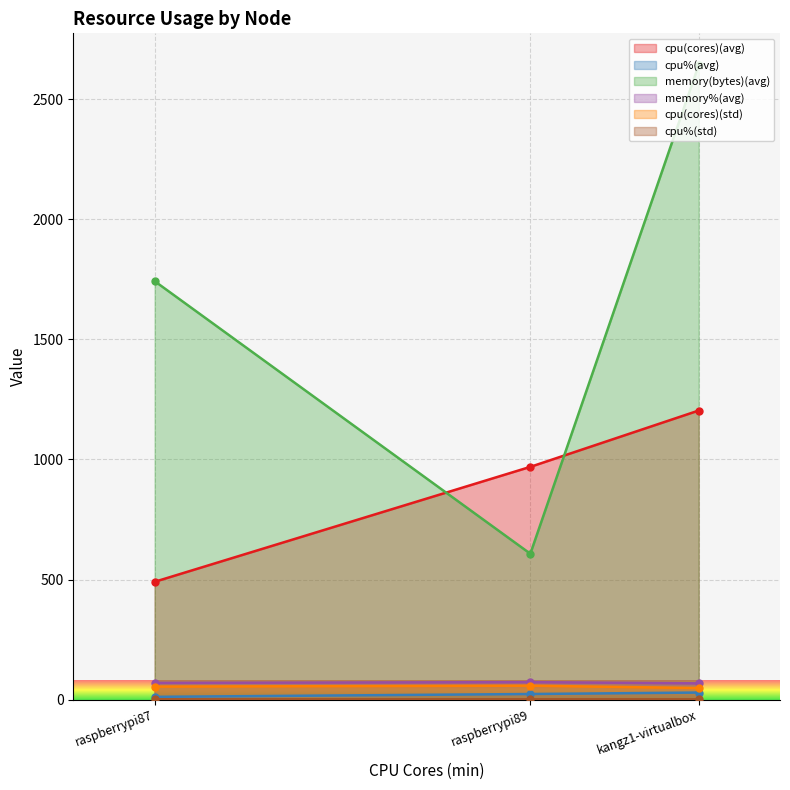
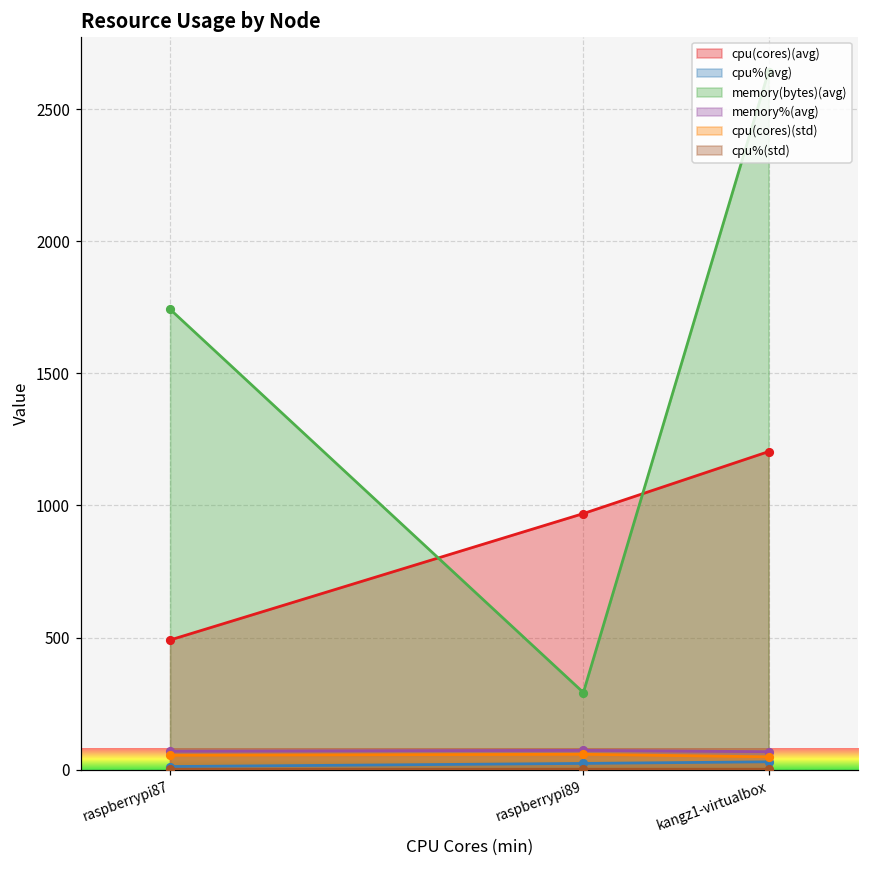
  {
    "memory(bytes)(avg)": {
      "raspberrypi87": 1740,
-     "raspberrypi89": 610
+     "raspberrypi89": 290
    }
  }
